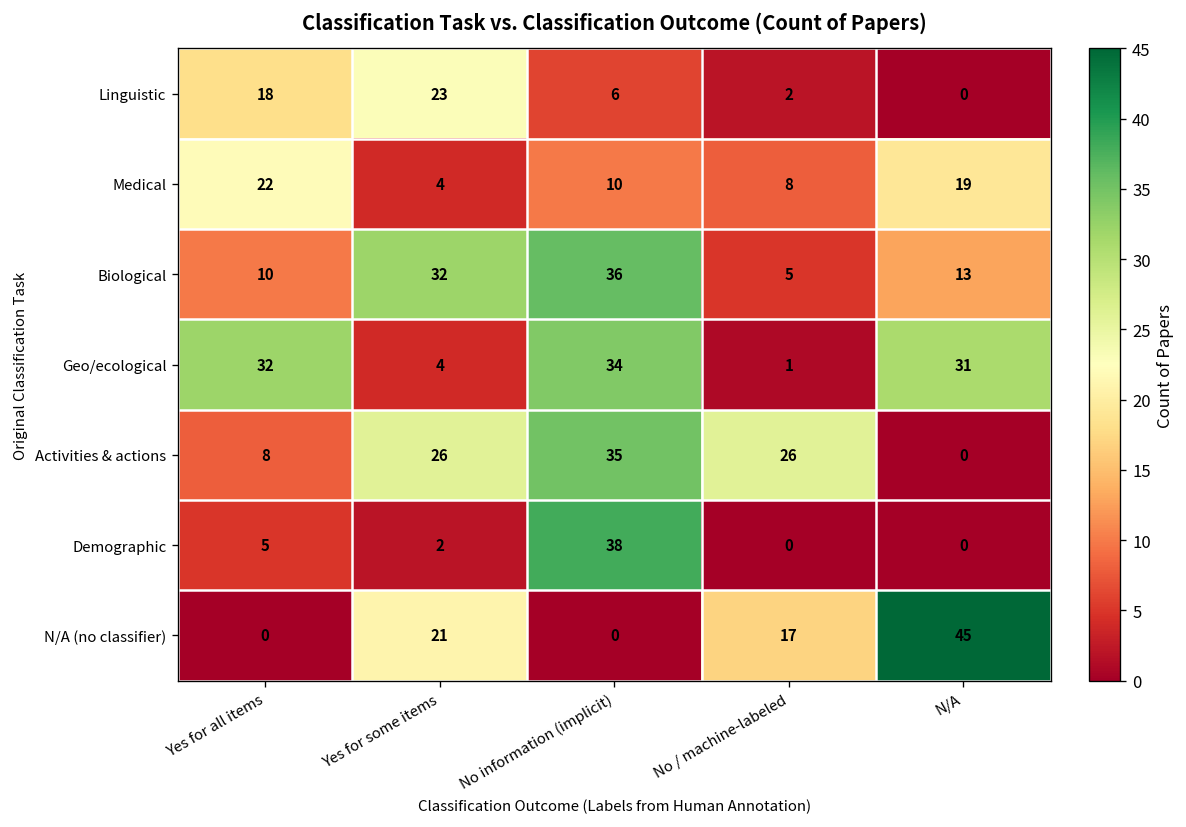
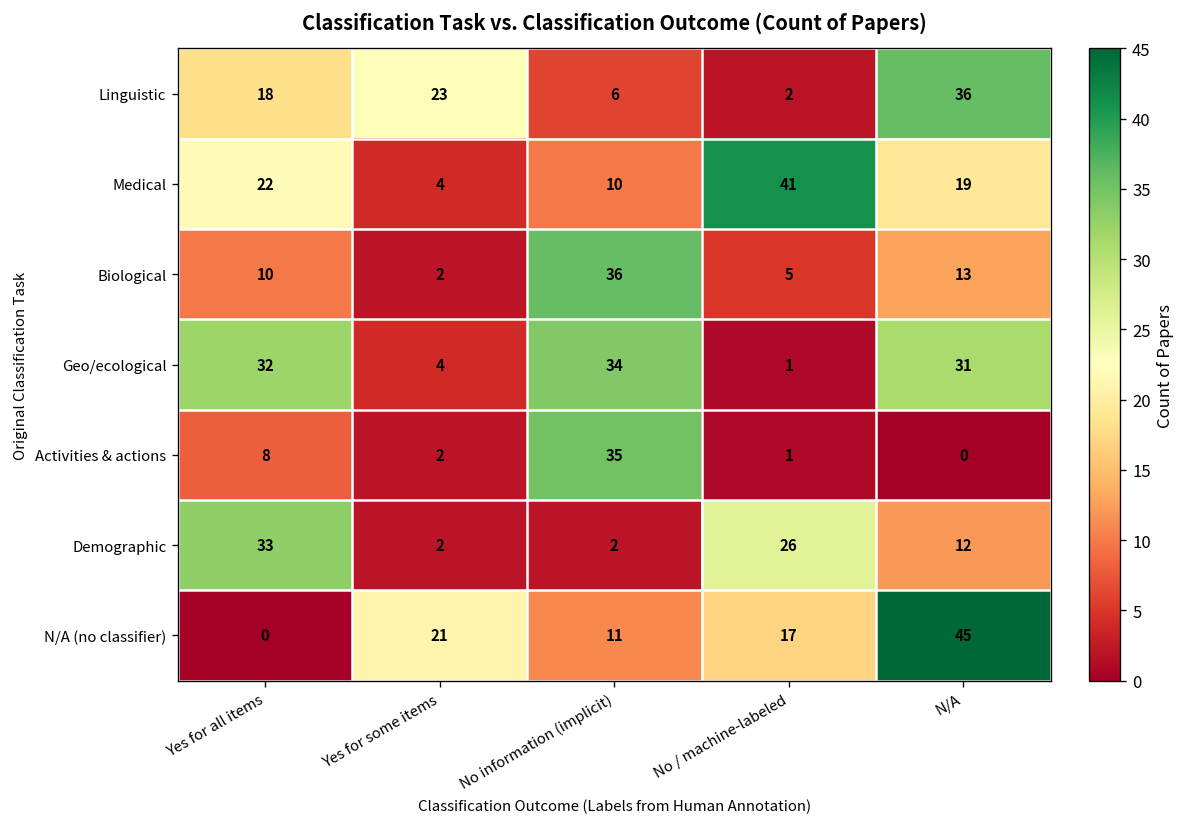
  {
    "Linguistic": {
      "Yes for all items": 18,
      "Yes for some items": 23,
      "No information (implicit)": 6,
      "No / machine-labeled": 2,
-     "N/A": 0
+     "N/A": 36
    },
    "Medical": {
      "Yes for all items": 22,
      "Yes for some items": 4,
      "No information (implicit)": 10,
-     "No / machine-labeled": 8,
+     "No / machine-labeled": 41,
      "N/A": 19
    },
    "Biological": {
      "Yes for all items": 10,
-     "Yes for some items": 32,
+     "Yes for some items": 2,
      "No information (implicit)": 36,
      "No / machine-labeled": 5,
      "N/A": 13
    },
    "Geo/ecological": {
      "Yes for all items": 32,
      "Yes for some items": 4,
      "No information (implicit)": 34,
      "No / machine-labeled": 1,
      "N/A": 31
    },
    "Activities & actions": {
      "Yes for all items": 8,
-     "Yes for some items": 26,
+     "Yes for some items": 2,
      "No information (implicit)": 35,
-     "No / machine-labeled": 26,
+     "No / machine-labeled": 1,
      "N/A": 0
    },
    "Demographic": {
-     "Yes for all items": 5,
+     "Yes for all items": 33,
      "Yes for some items": 2,
-     "No information (implicit)": 38,
-     "No / machine-labeled": 0,
-     "N/A": 0
+     "No information (implicit)": 2,
+     "No / machine-labeled": 26,
+     "N/A": 12
    },
    "N/A (no classifier)": {
      "Yes for all items": 0,
      "Yes for some items": 21,
-     "No information (implicit)": 0,
+     "No information (implicit)": 11,
      "No / machine-labeled": 17,
      "N/A": 45
    }
  }
